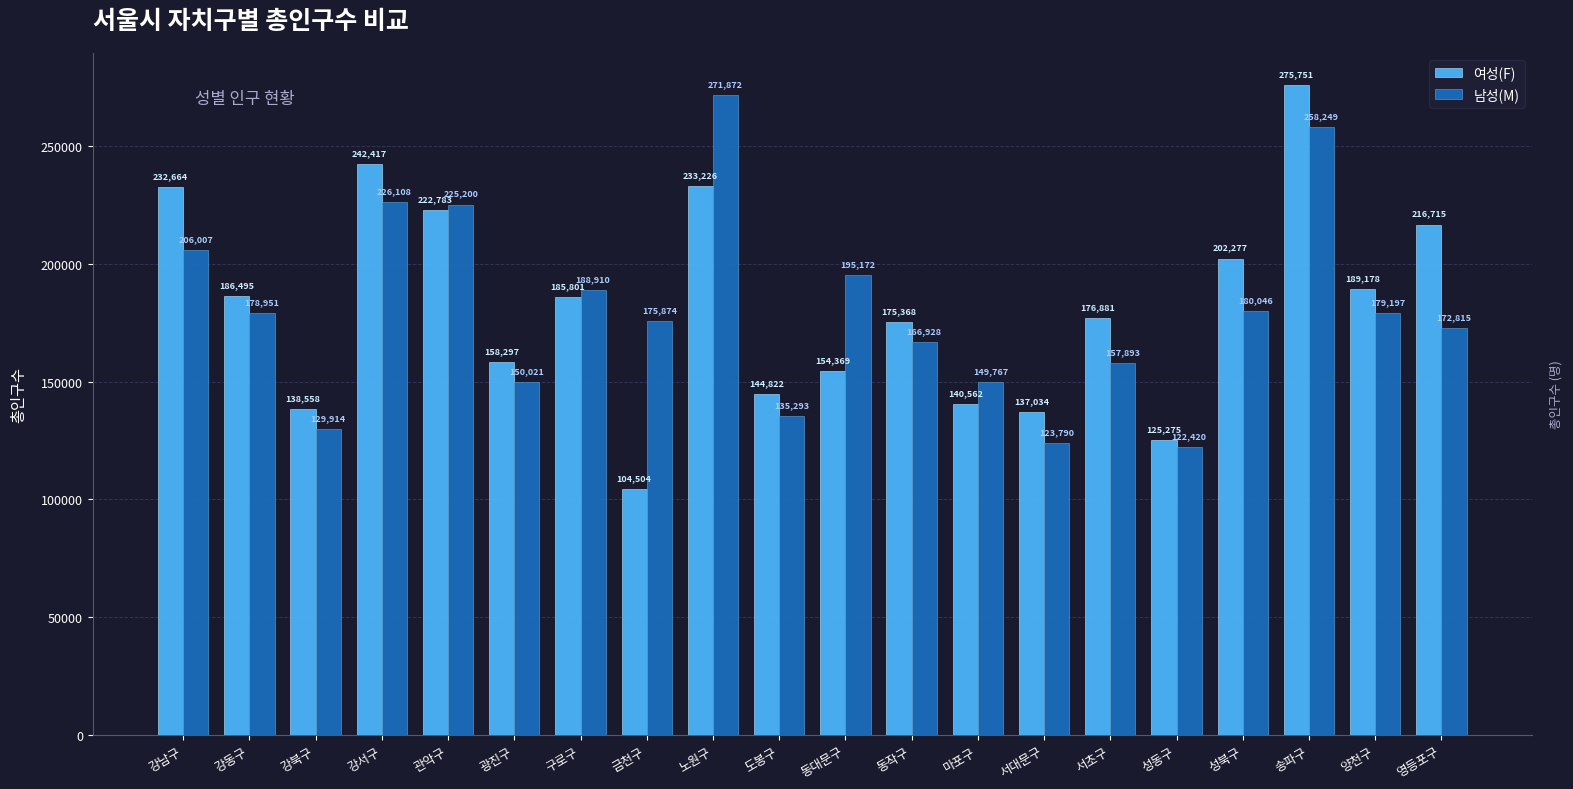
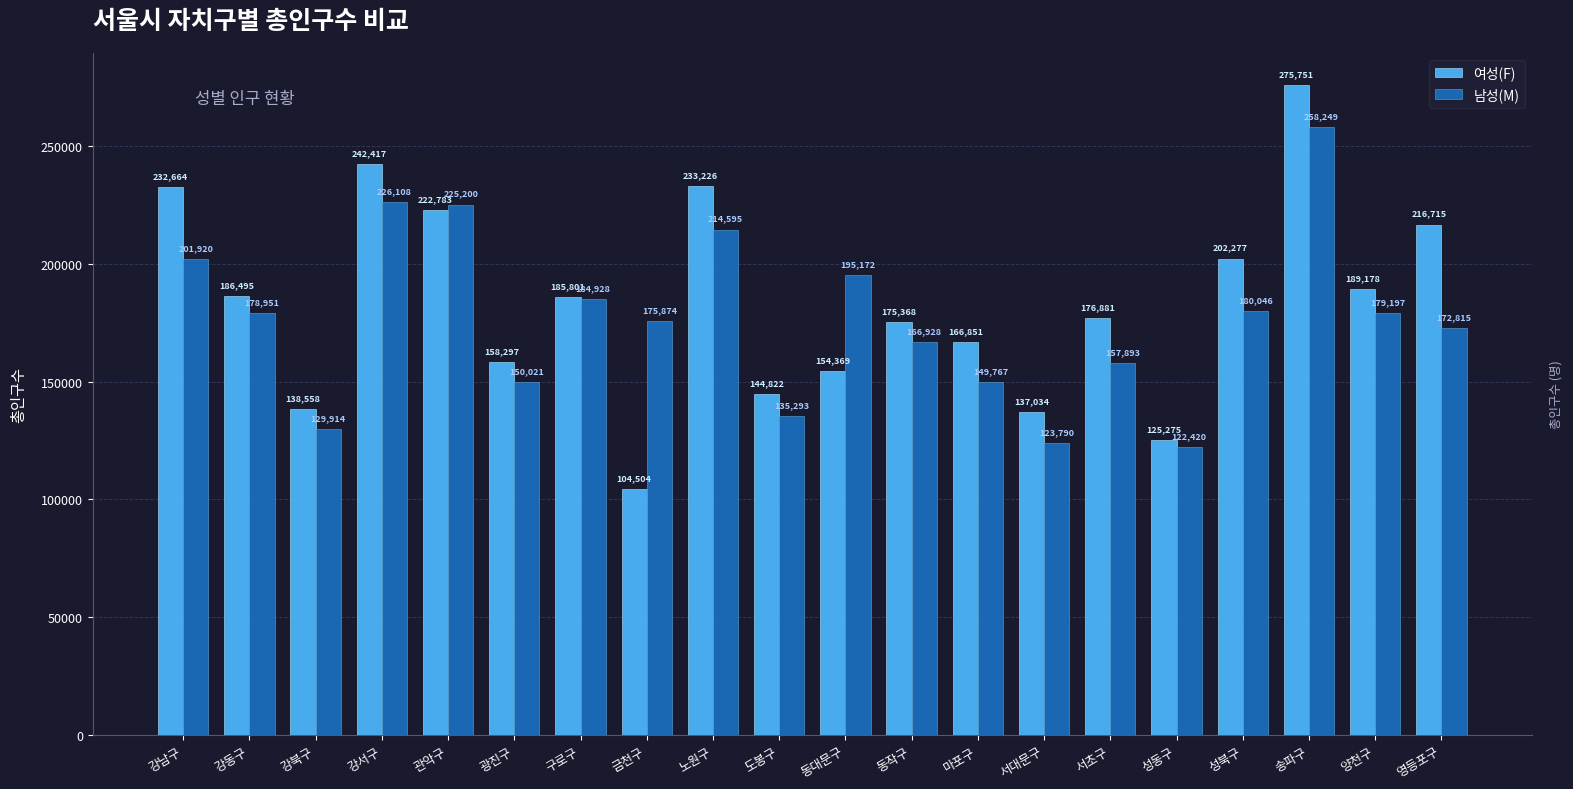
  {
    "여성(F)": {
      "강남구": "232,664",
      "강동구": "186,495",
      "강북구": "138,558",
      "강서구": "242,417",
      "관악구": "222,783",
      "광진구": "158,297",
      "구로구": "185,801",
      "금천구": "104,504",
      "노원구": "233,226",
      "도봉구": "144,822",
      "동대문구": "154,369",
      "동작구": "175,368",
-     "마포구": "140,562",
+     "마포구": "166,851",
      "서대문구": "137,034",
      "서초구": "176,881",
      "성동구": "125,275",
      "성북구": "202,277",
      "송파구": "275,751",
      "양천구": "189,178",
      "영등포구": "216,715"
    },
    "남성(M)": {
-     "강남구": "206,007",
+     "강남구": "201,920",
      "강동구": "178,951",
      "강북구": "129,914",
      "강서구": "226,108",
      "관악구": "225,200",
      "광진구": "150,021",
-     "구로구": "188,910",
+     "구로구": "184,928",
      "금천구": "175,874",
-     "노원구": "271,872",
+     "노원구": "214,595",
      "도봉구": "135,293",
      "동대문구": "195,172",
      "동작구": "166,928",
      "마포구": "149,767",
      "서대문구": "123,790",
      "서초구": "157,893",
      "성동구": "122,420",
      "성북구": "180,046",
      "송파구": "258,249",
      "양천구": "179,197",
      "영등포구": "172,815"
    }
  }
